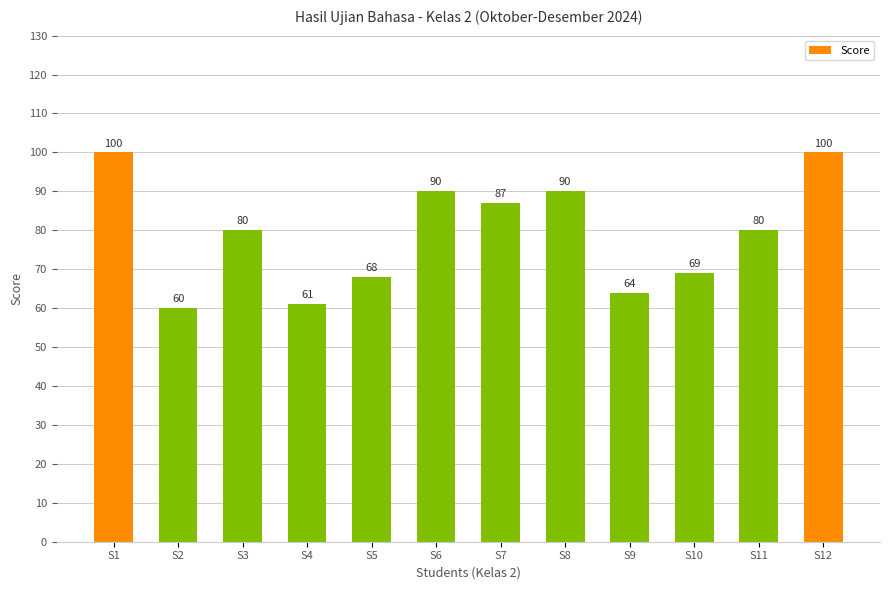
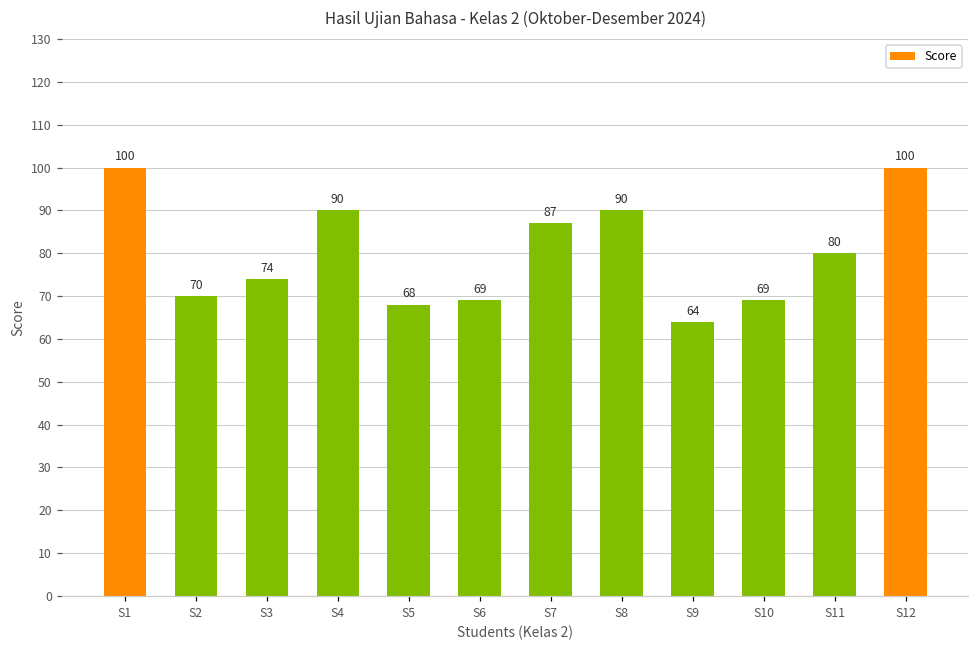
  {
    "S1": 100,
-   "S2": 60,
-   "S3": 80,
-   "S4": 61,
+   "S2": 70,
+   "S3": 74,
+   "S4": 90,
    "S5": 68,
-   "S6": 90,
+   "S6": 69,
    "S7": 87,
    "S8": 90,
    "S9": 64,
    "S10": 69,
    "S11": 80,
    "S12": 100
  }
